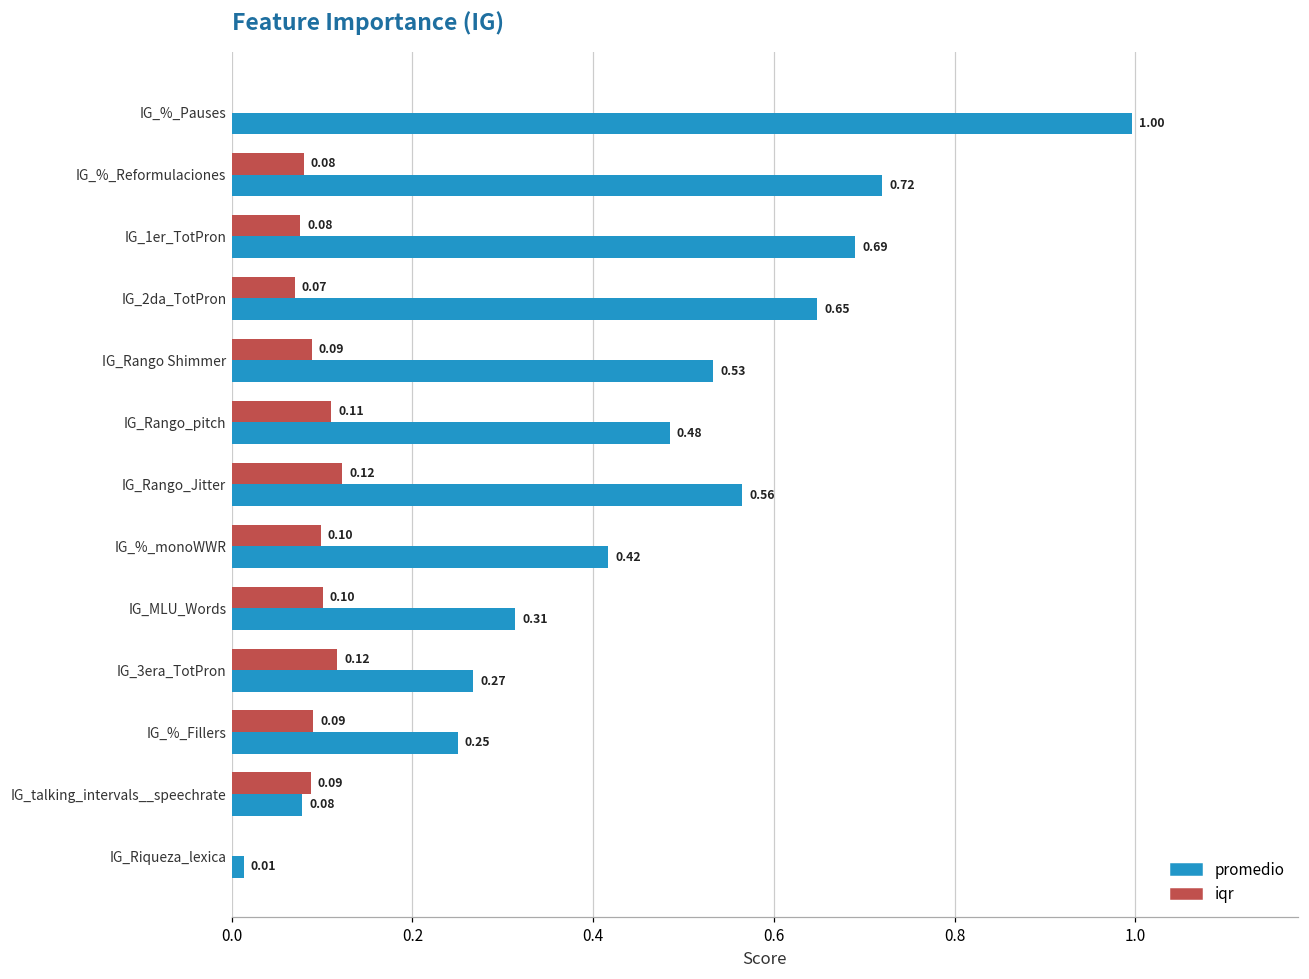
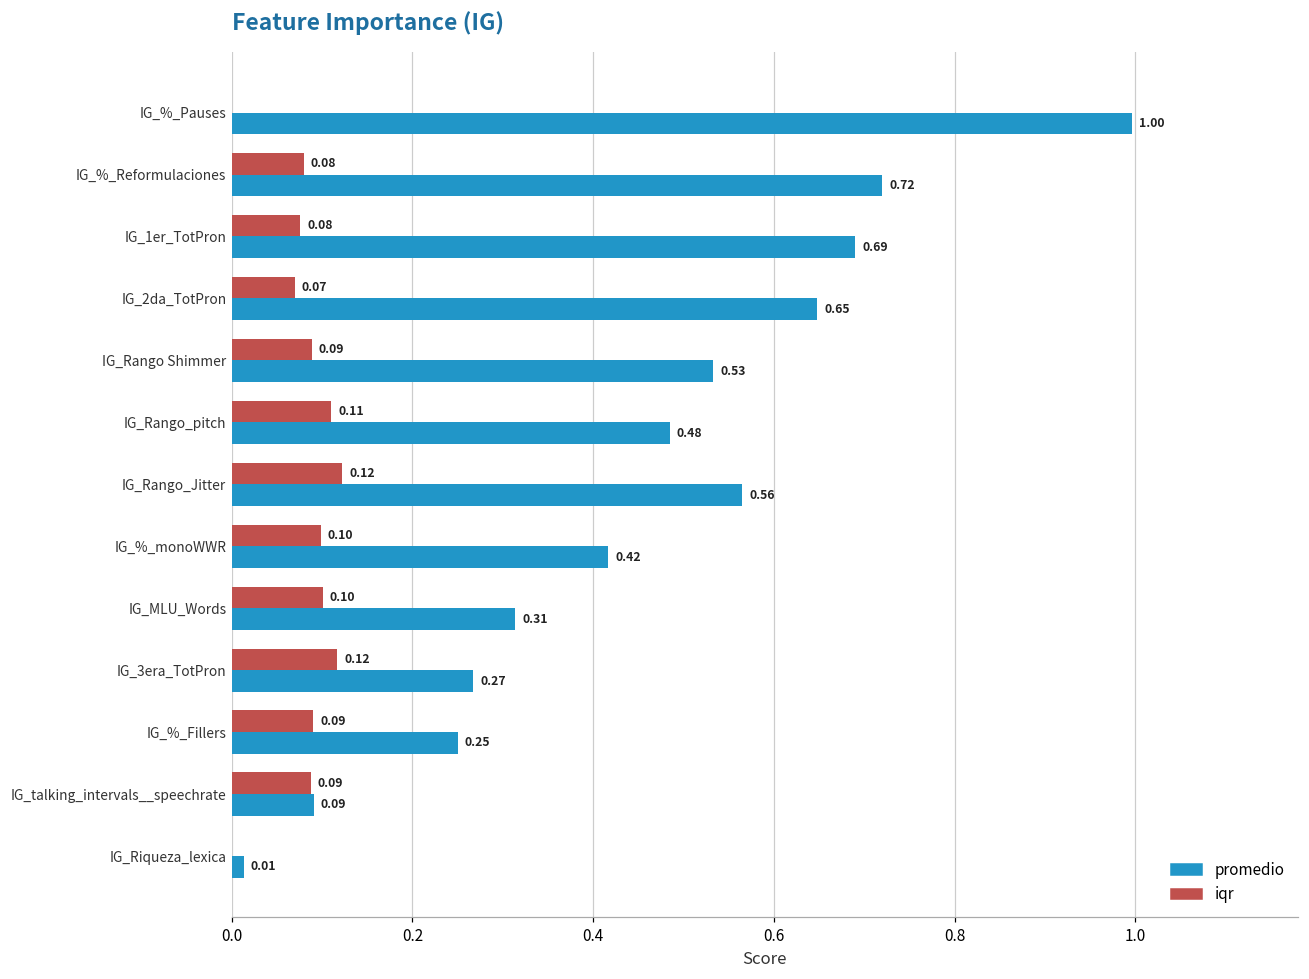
  {
    "promedio": {
      "IG_%_Pauses": 1.00,
      "IG_%_Reformulaciones": 0.72,
      "IG_1er_TotPron": 0.69,
      "IG_2da_TotPron": 0.65,
      "IG_Rango Shimmer": 0.53,
      "IG_Rango_pitch": 0.48,
      "IG_Rango_Jitter": 0.56,
      "IG_%_monoWWR": 0.42,
      "IG_MLU_Words": 0.31,
      "IG_3era_TotPron": 0.27,
      "IG_%_Fillers": 0.25,
-     "IG_talking_intervals__speechrate": 0.08,
+     "IG_talking_intervals__speechrate": 0.09,
      "IG_Riqueza_lexica": 0.01
    },
    "iqr": {
      "IG_%_Reformulaciones": 0.08,
      "IG_1er_TotPron": 0.08,
      "IG_2da_TotPron": 0.07,
      "IG_Rango Shimmer": 0.09,
      "IG_Rango_pitch": 0.11,
      "IG_Rango_Jitter": 0.12,
      "IG_%_monoWWR": 0.10,
      "IG_MLU_Words": 0.10,
      "IG_3era_TotPron": 0.12,
      "IG_%_Fillers": 0.09,
      "IG_talking_intervals__speechrate": 0.09
    }
  }
